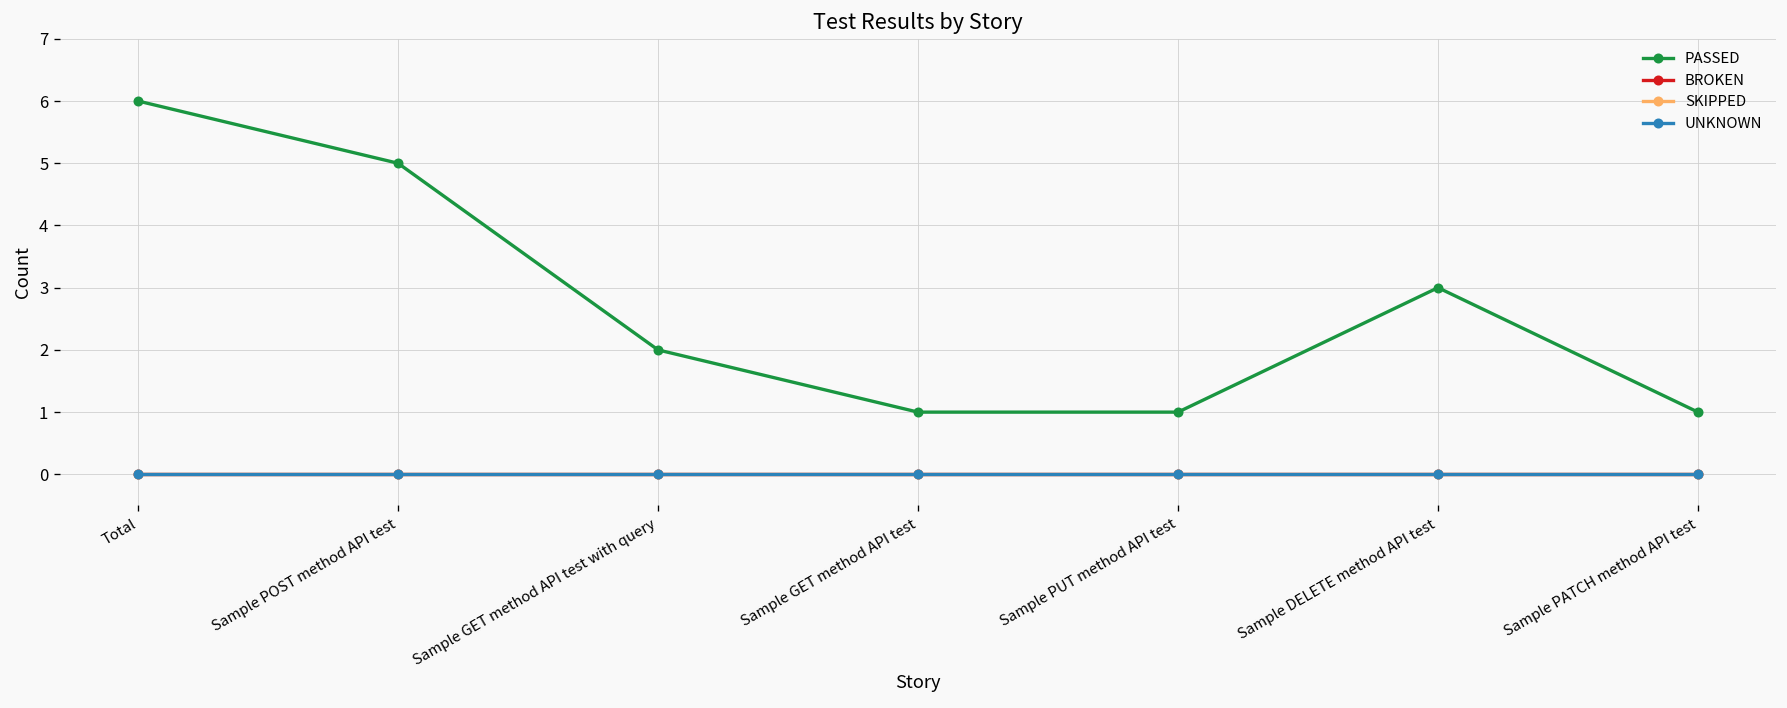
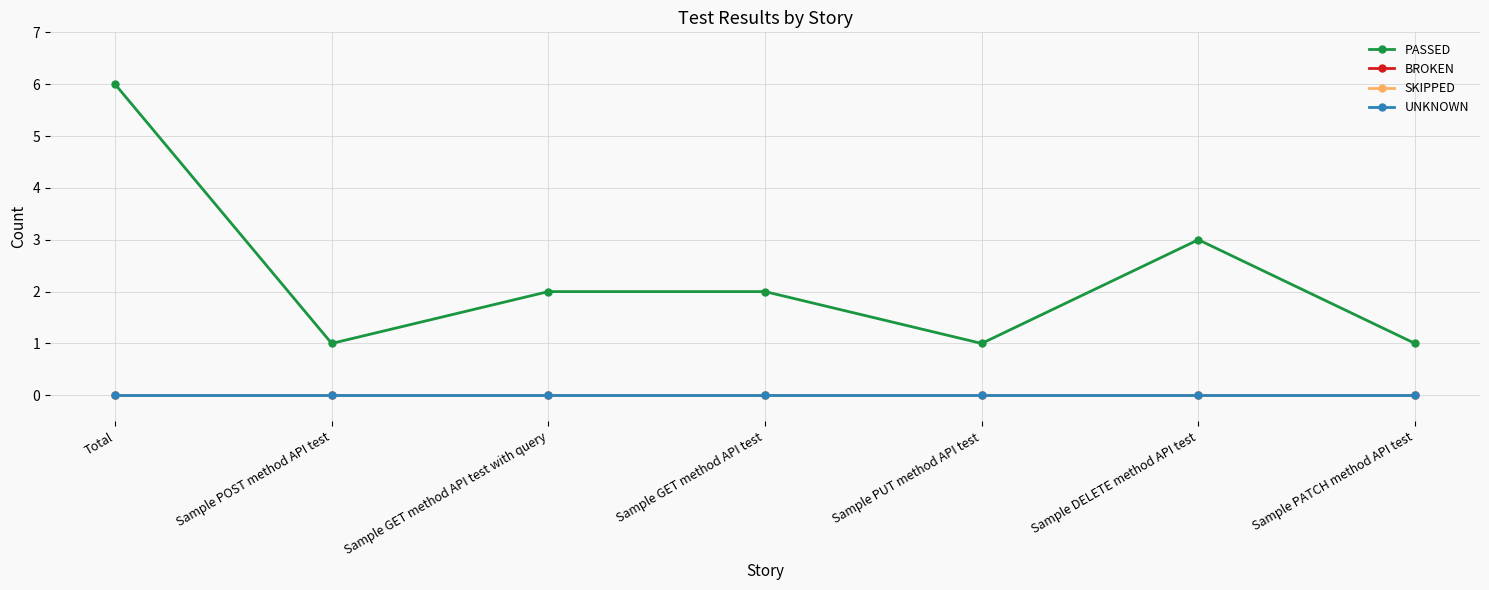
  {
    "PASSED": {
      "Total": 6,
-     "Sample POST method API test": 5,
+     "Sample POST method API test": 1,
      "Sample GET method API test with query": 2,
-     "Sample GET method API test": 1,
+     "Sample GET method API test": 2,
      "Sample PUT method API test": 1,
      "Sample DELETE method API test": 3,
      "Sample PATCH method API test": 1
    },
    "UNKNOWN": {
      "Total": 0,
      "Sample POST method API test": 0,
      "Sample GET method API test with query": 0,
      "Sample GET method API test": 0,
      "Sample PUT method API test": 0,
      "Sample DELETE method API test": 0,
      "Sample PATCH method API test": 0
    }
  }
